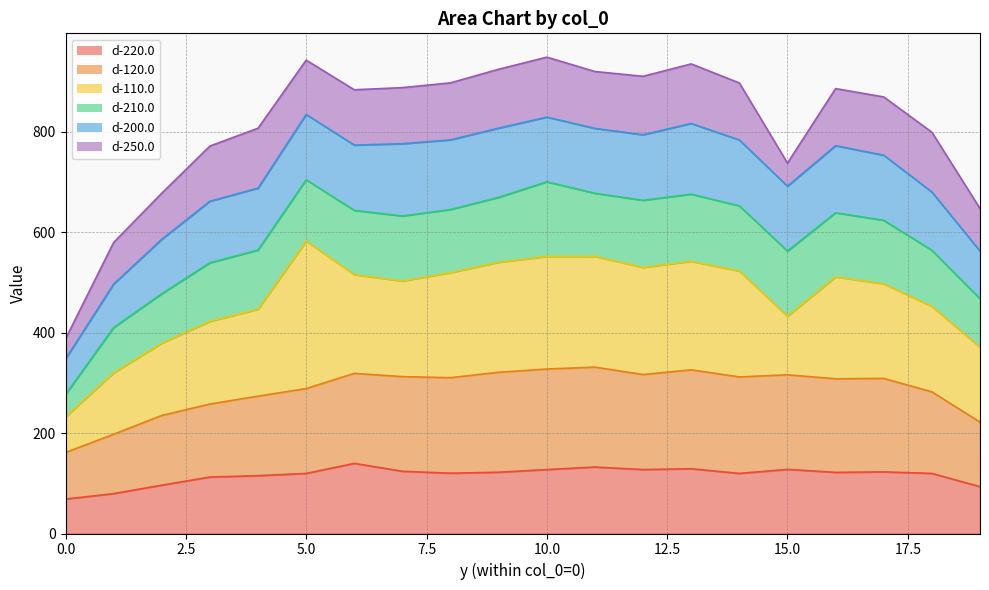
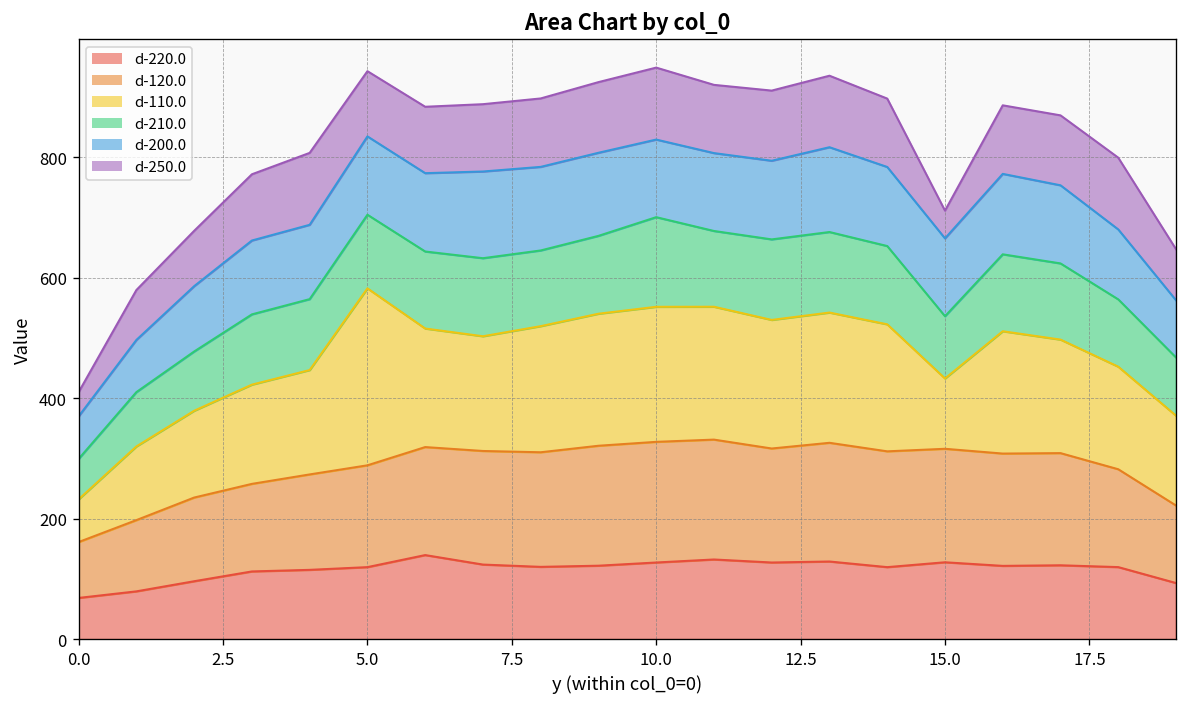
  {
    "d-110.0": {
      "0.0": 70,
      "5.0": 290,
      "10.0": 220,
      "15.0": 120
    },
    "d-210.0": {
-     "0.0": 40,
+     "0.0": 70,
      "5.0": 120,
      "10.0": 150,
-     "15.0": 130
+     "15.0": 100
    },
    "d-200.0": {
      "0.0": 70,
      "5.0": 130,
      "10.0": 130,
      "15.0": 130
    },
    "d-250.0": {
      "0.0": 40,
      "5.0": 110,
      "10.0": 120,
      "15.0": 50
    }
  }
